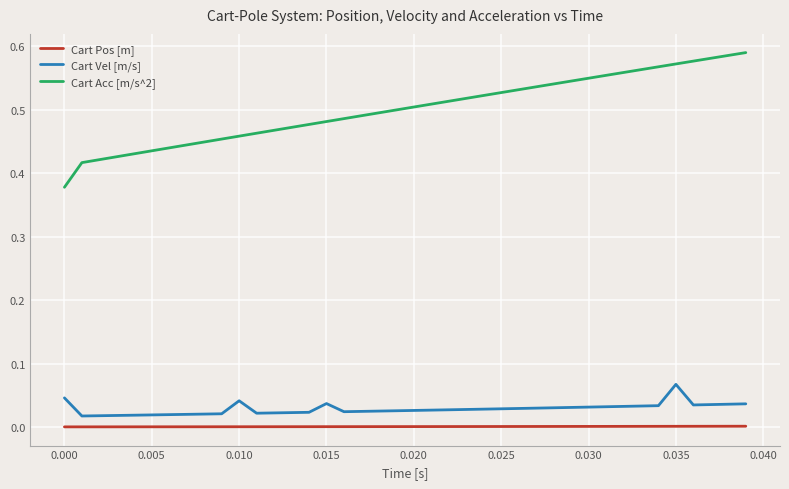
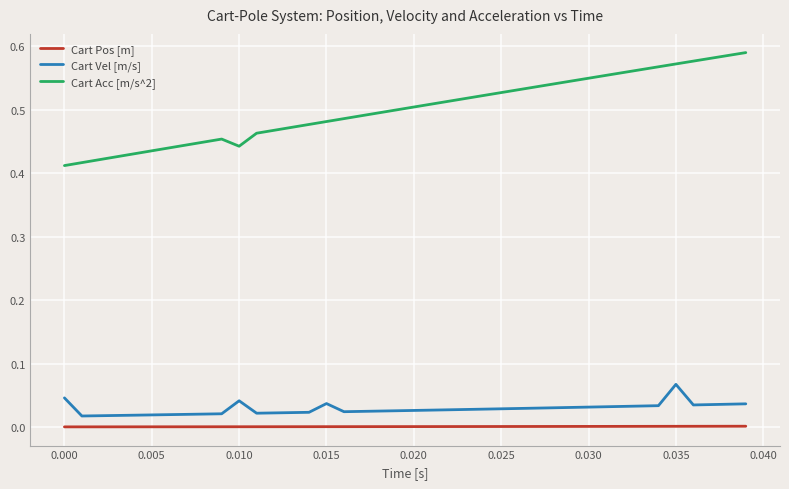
  {
    "Cart Pos [m]": {
      "0.000": 0.00,
      "0.005": 0.00,
      "0.010": 0.00,
      "0.015": 0.00,
      "0.020": 0.00,
      "0.025": 0.00,
      "0.030": 0.00,
      "0.035": 0.00
    },
    "Cart Vel [m/s]": {
      "0.000": 0.05,
      "0.005": 0.02,
      "0.010": 0.04,
      "0.015": 0.04,
      "0.020": 0.03,
      "0.025": 0.03,
      "0.030": 0.03,
      "0.035": 0.07
    },
    "Cart Acc [m/s^2]": {
-     "0.000": 0.38,
+     "0.000": 0.41,
      "0.005": 0.44,
-     "0.010": 0.46,
+     "0.010": 0.44,
      "0.015": 0.48,
      "0.020": 0.50,
      "0.025": 0.53,
      "0.030": 0.55,
      "0.035": 0.57
    }
  }
